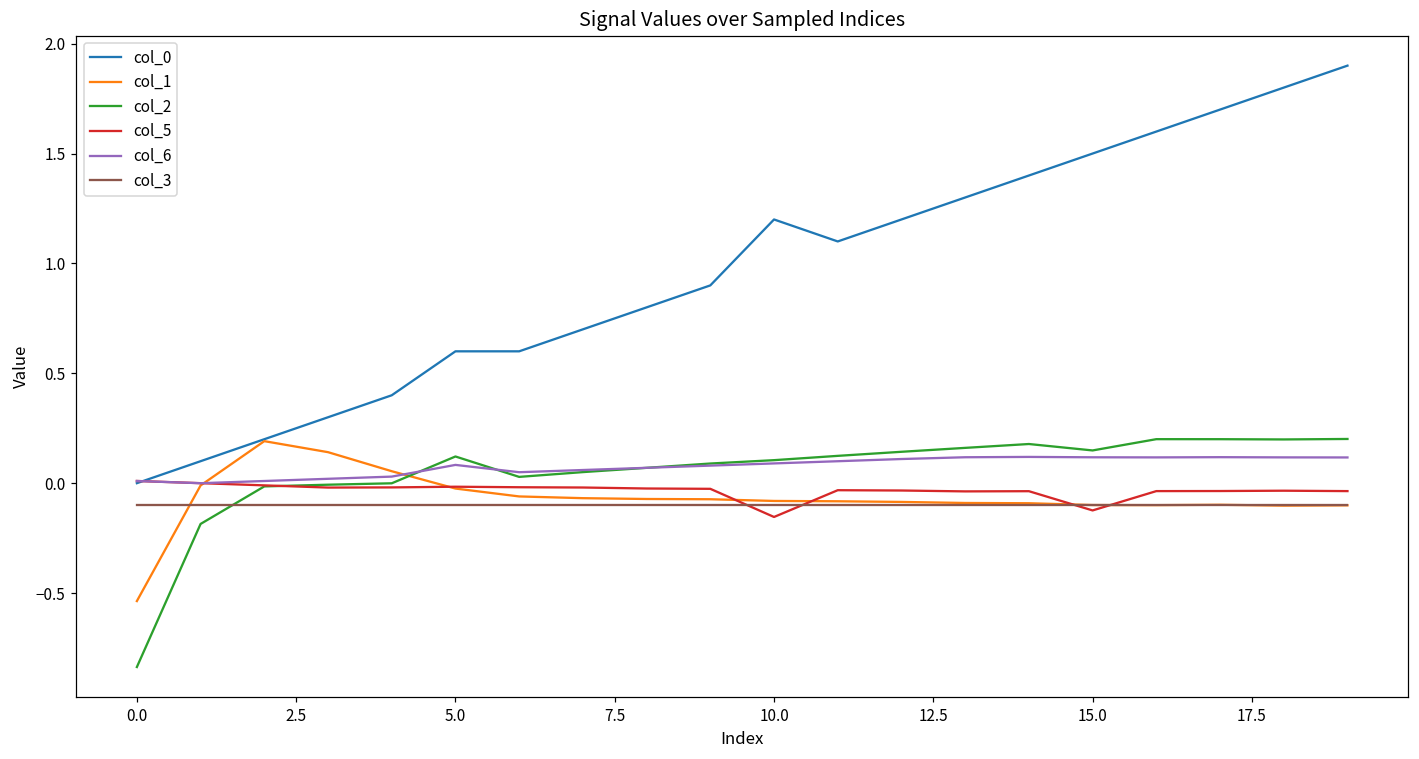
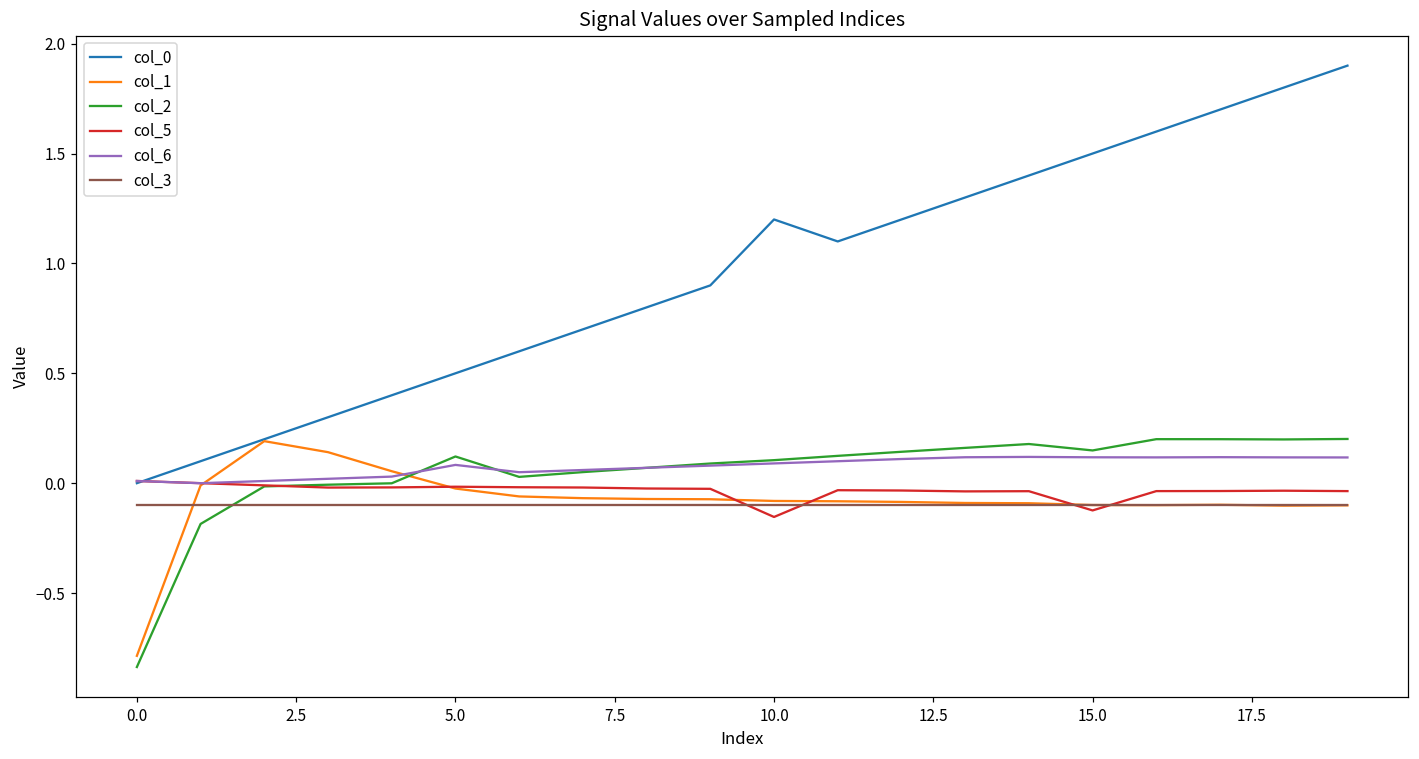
  {
    "col_0": {
-     "5.0": 0.6,
+     "5.0": 0.5,
      "10.0": 1.2,
      "15.0": 1.5
    },
    "col_1": {
-     "0.0": -0.54,
+     "0.0": -0.79,
      "10.0": -0.08
    },
    "col_2": {
      "0.0": -0.84,
      "5.0": 0.12,
      "10.0": 0.10,
      "15.0": 0.15
    },
    "col_5": {
      "10.0": -0.15,
      "15.0": -0.12
    },
    "col_6": {
      "5.0": 0.08,
      "10.0": 0.09,
      "15.0": 0.12
    },
    "col_3": {
      "0.0": -0.10,
      "5.0": -0.10,
      "10.0": -0.10
    }
  }
